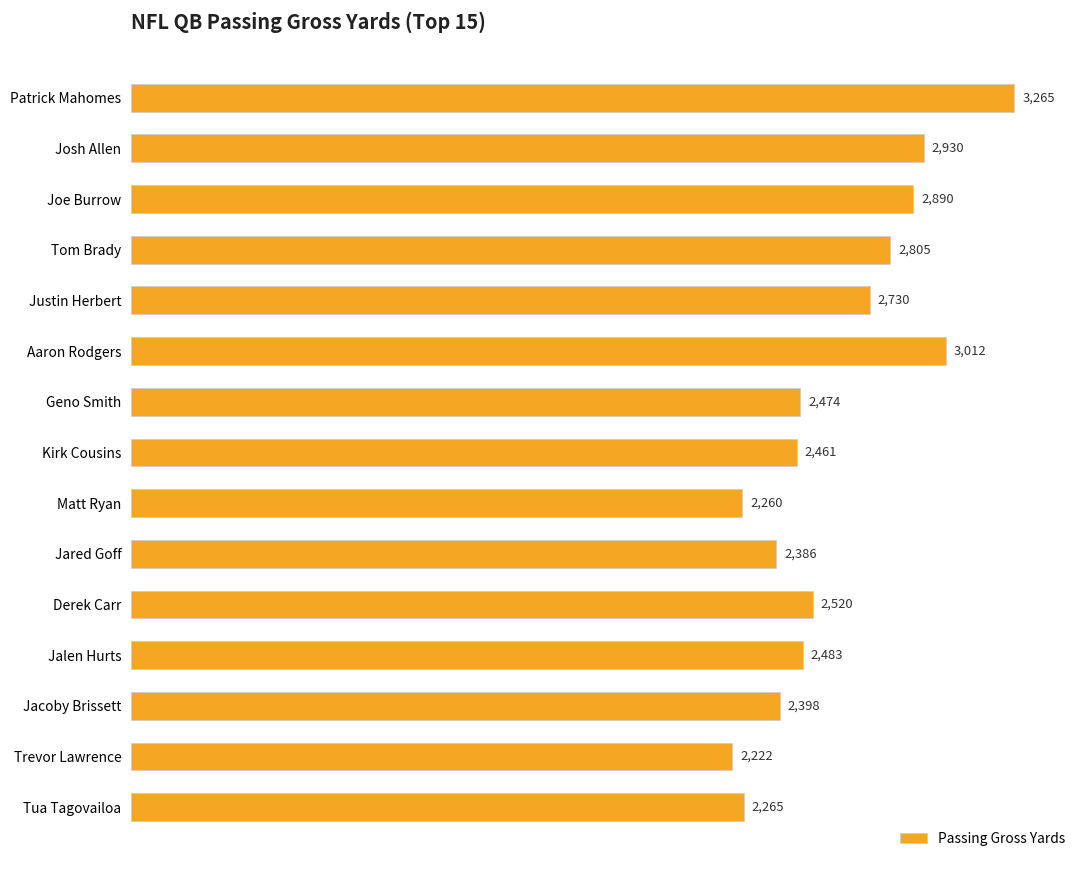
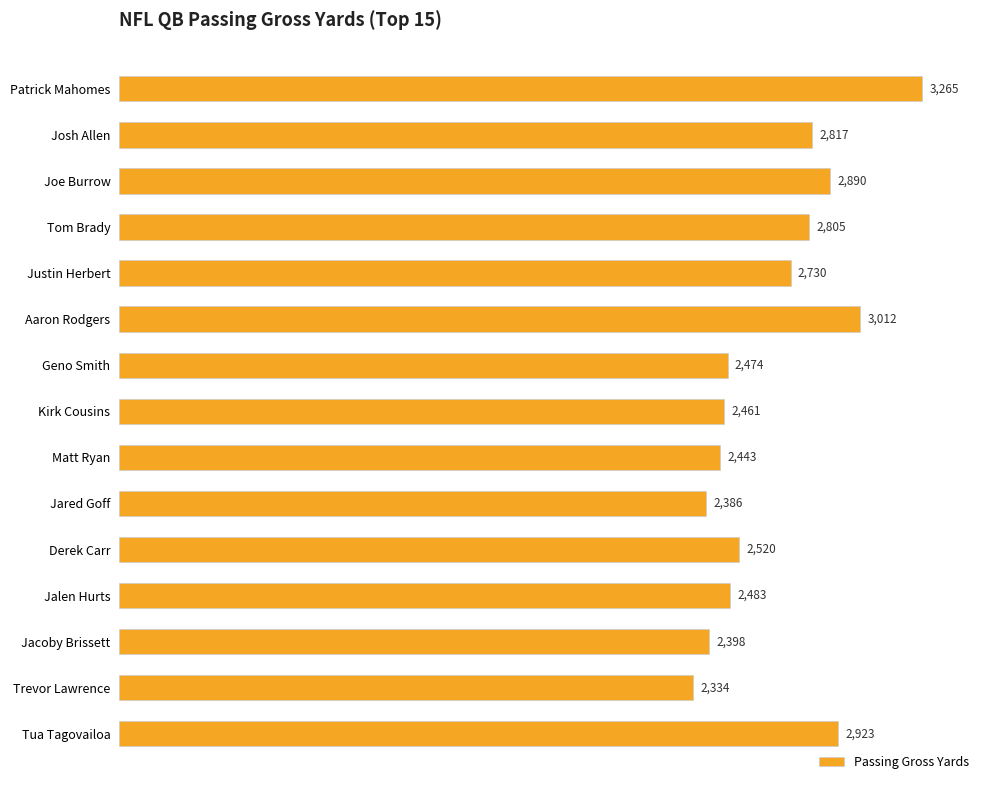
  {
    "Patrick Mahomes": "3,265",
-   "Josh Allen": "2,930",
+   "Josh Allen": "2,817",
    "Joe Burrow": "2,890",
    "Tom Brady": "2,805",
    "Justin Herbert": "2,730",
    "Aaron Rodgers": "3,012",
    "Geno Smith": "2,474",
    "Kirk Cousins": "2,461",
-   "Matt Ryan": "2,260",
+   "Matt Ryan": "2,443",
    "Jared Goff": "2,386",
    "Derek Carr": "2,520",
    "Jalen Hurts": "2,483",
    "Jacoby Brissett": "2,398",
-   "Trevor Lawrence": "2,222",
-   "Tua Tagovailoa": "2,265"
+   "Trevor Lawrence": "2,334",
+   "Tua Tagovailoa": "2,923"
  }
